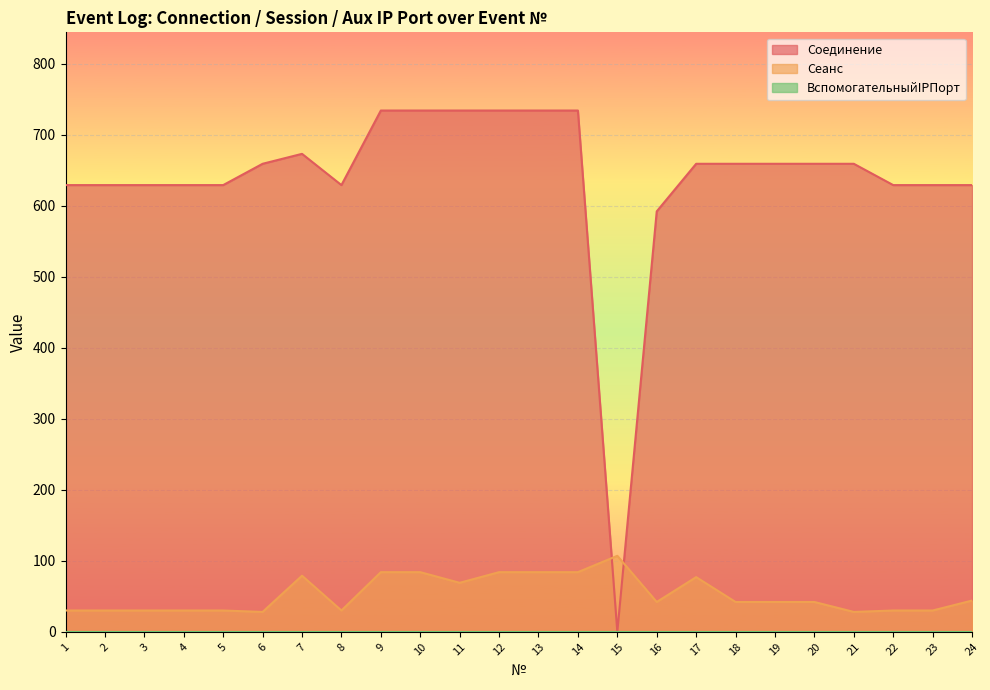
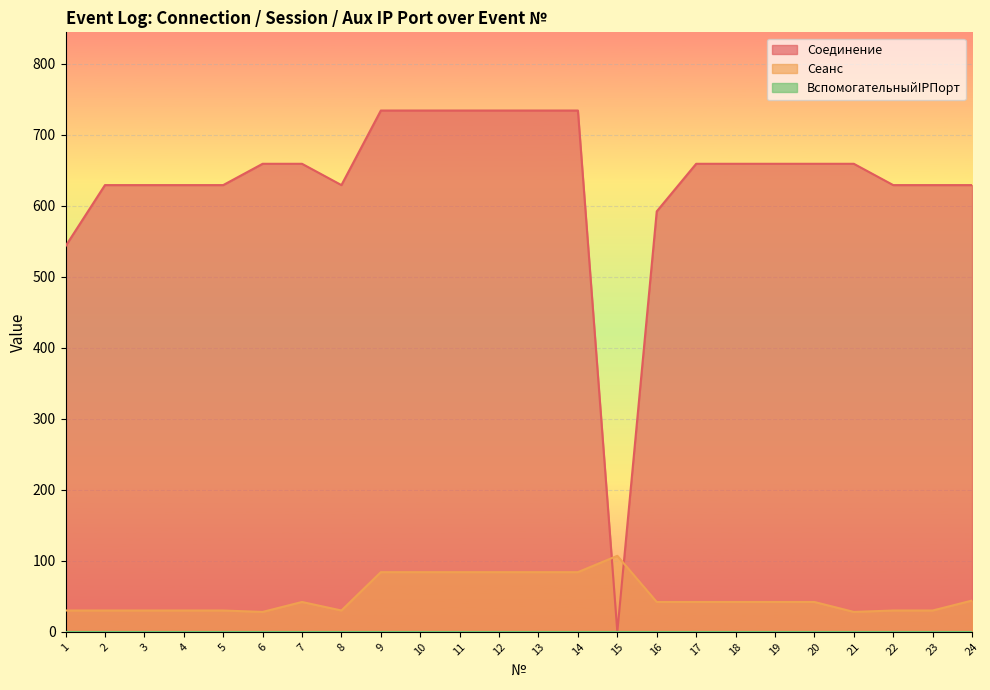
  {
    "Соединение": {
-     "1": 630,
+     "1": 540,
      "2": 630,
      "3": 630,
      "4": 630,
      "5": 630,
      "6": 660,
-     "7": 670,
+     "7": 660,
      "8": 630,
      "9": 730,
      "10": 730,
      "11": 730,
      "12": 730,
      "13": 730,
      "14": 730,
      "16": 590,
      "17": 660,
      "18": 660,
      "19": 660,
      "20": 660,
      "21": 660,
      "22": 630,
      "23": 630,
      "24": 630
    },
    "Сеанс": {
      "1": 30,
      "2": 30,
      "3": 30,
      "4": 30,
      "5": 30,
      "6": 30,
-     "7": 80,
+     "7": 40,
      "8": 30,
      "9": 80,
      "10": 80,
-     "11": 70,
+     "11": 80,
      "12": 80,
      "13": 80,
      "14": 80,
      "15": 110,
      "16": 40,
-     "17": 80,
+     "17": 40,
      "18": 40,
      "19": 40,
      "20": 40,
      "21": 30,
      "22": 30,
      "23": 30,
      "24": 40
    },
    "ВспомогательныйIPПорт": {
      "1": 0,
      "2": 0,
      "3": 0,
      "4": 0,
      "5": 0,
      "6": 0,
      "7": 0,
      "8": 0,
      "9": 0,
      "10": 0,
      "11": 0,
      "12": 0,
      "13": 0,
      "14": 0,
      "16": 0,
      "17": 0,
      "18": 0,
      "19": 0,
      "20": 0,
      "21": 0,
      "22": 0,
      "23": 0,
      "24": 0
    }
  }
